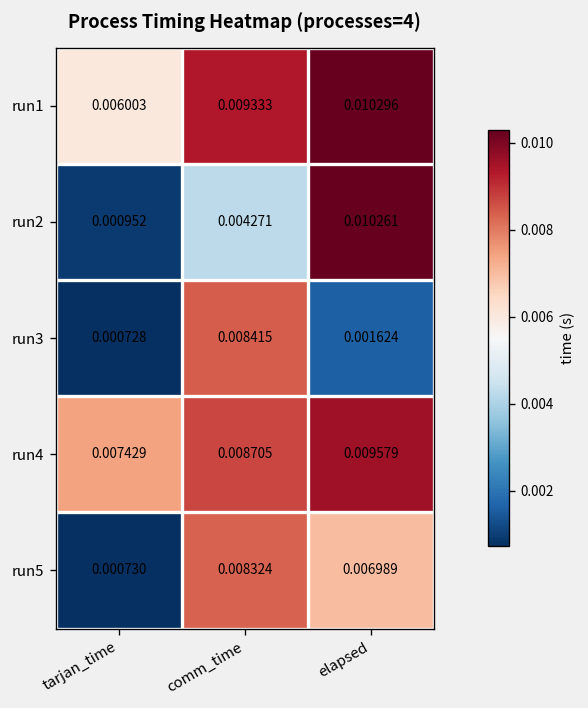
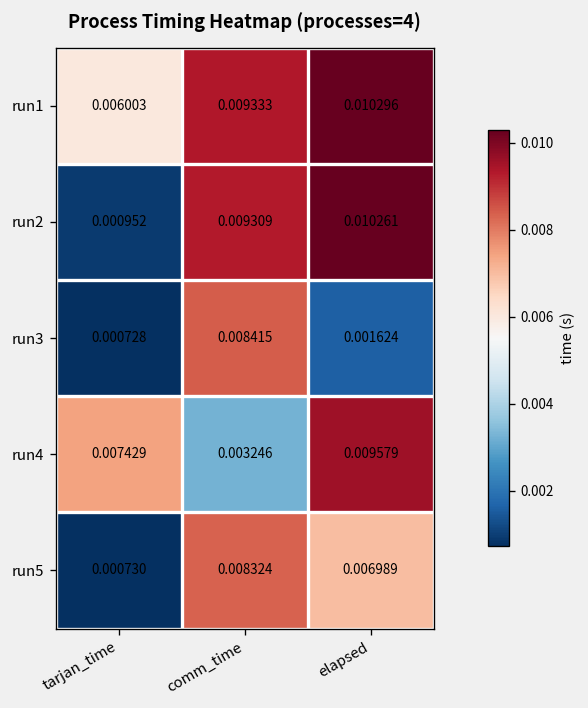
  {
    "run1": {
      "tarjan_time": 0.006003,
      "comm_time": 0.009333,
      "elapsed": 0.010296
    },
    "run2": {
      "tarjan_time": 0.000952,
-     "comm_time": 0.004271,
+     "comm_time": 0.009309,
      "elapsed": 0.010261
    },
    "run3": {
      "tarjan_time": 0.000728,
      "comm_time": 0.008415,
      "elapsed": 0.001624
    },
    "run4": {
      "tarjan_time": 0.007429,
-     "comm_time": 0.008705,
+     "comm_time": 0.003246,
      "elapsed": 0.009579
    },
    "run5": {
      "tarjan_time": 0.000730,
      "comm_time": 0.008324,
      "elapsed": 0.006989
    }
  }
